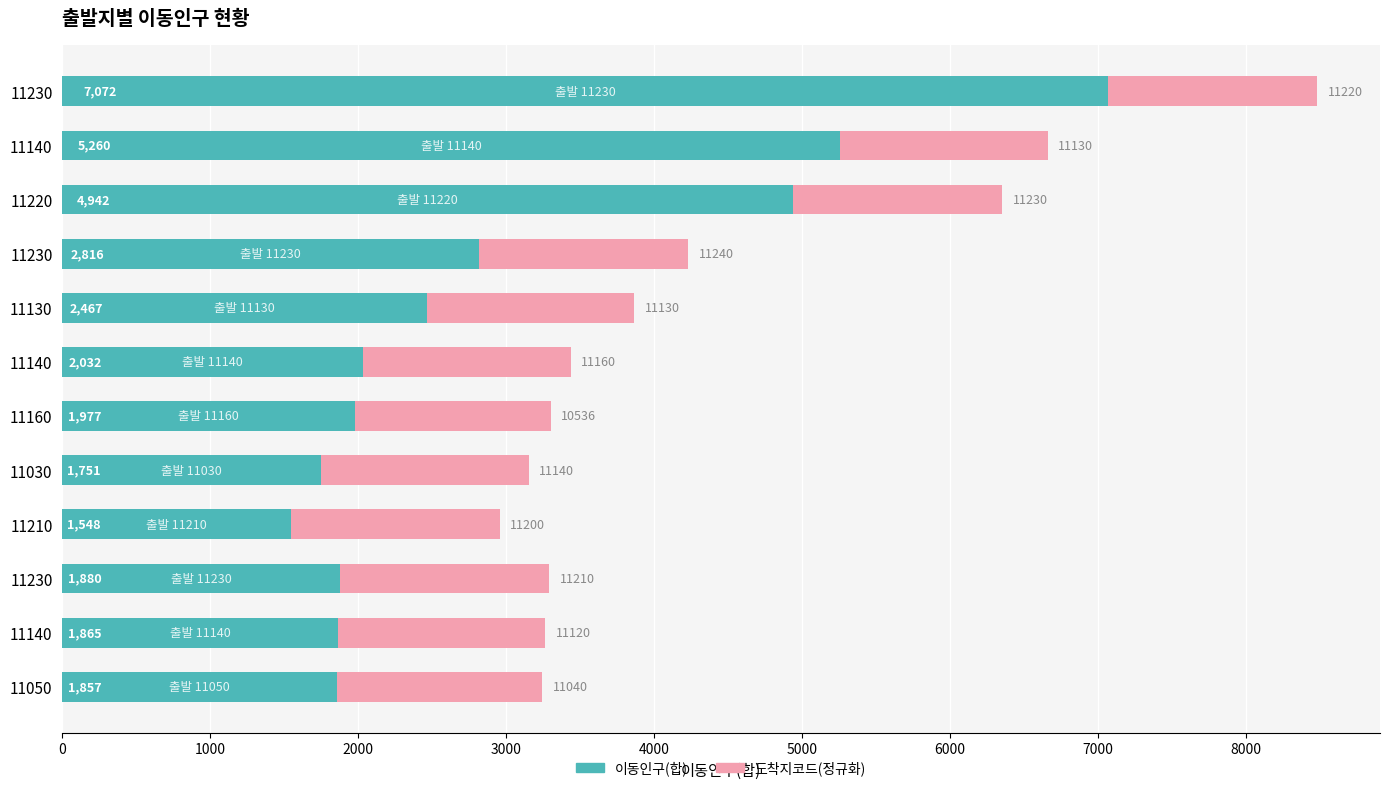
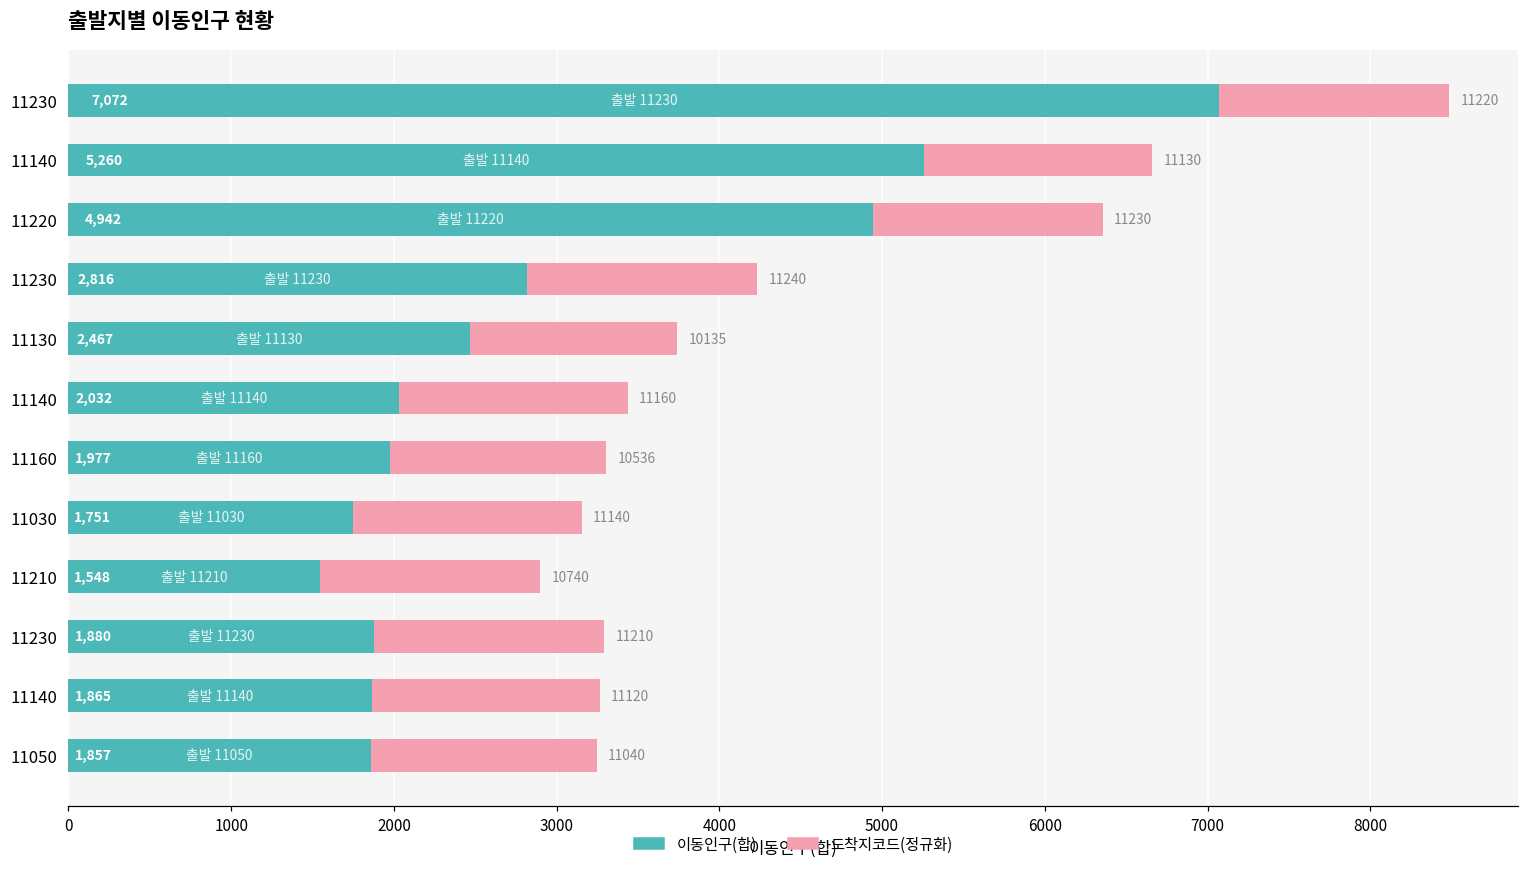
  {
    "이동인구(합)": {
      "11220": "4,942",
      "11130": "2,467",
      "11160": "1,977",
      "11030": "1,751",
      "11210": "1,548",
      "11050": "1,857"
    },
    "도착지코드(정규화)": {
-     "11130": "11130",
-     "11210": "11200"
+     "11130": "10135",
+     "11210": "10740"
    }
  }
